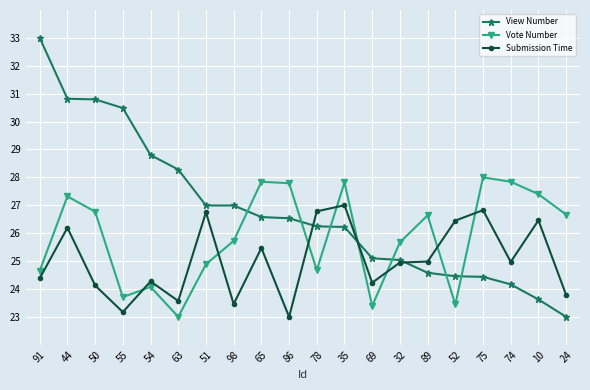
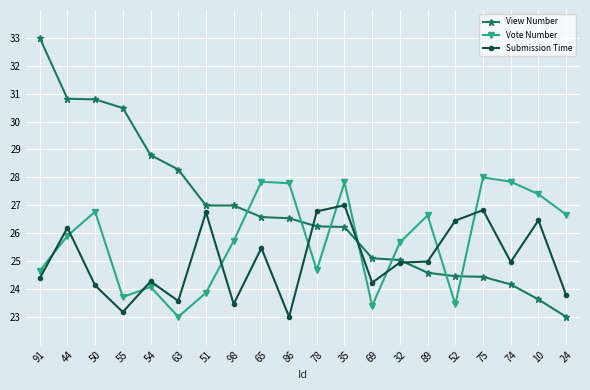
  {
    "Vote Number": {
      "91": 24.6,
-     "44": 27.3,
+     "44": 25.9,
      "50": 26.8,
      "55": 23.7,
      "54": 24.1,
      "63": 23.0,
-     "51": 24.9,
+     "51": 23.9,
      "98": 25.7,
      "65": 27.8,
      "86": 27.8,
      "78": 24.7,
      "35": 27.8,
      "69": 23.4,
      "32": 25.7,
      "89": 26.6,
      "52": 23.4,
      "75": 28.0,
      "74": 27.8,
      "10": 27.4,
      "24": 26.7
    }
  }
